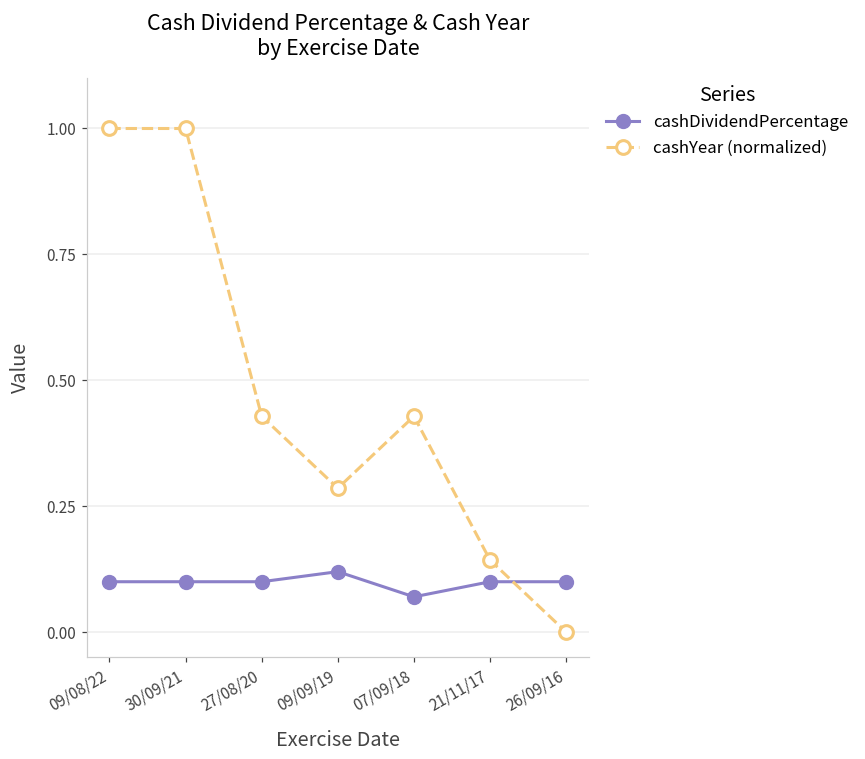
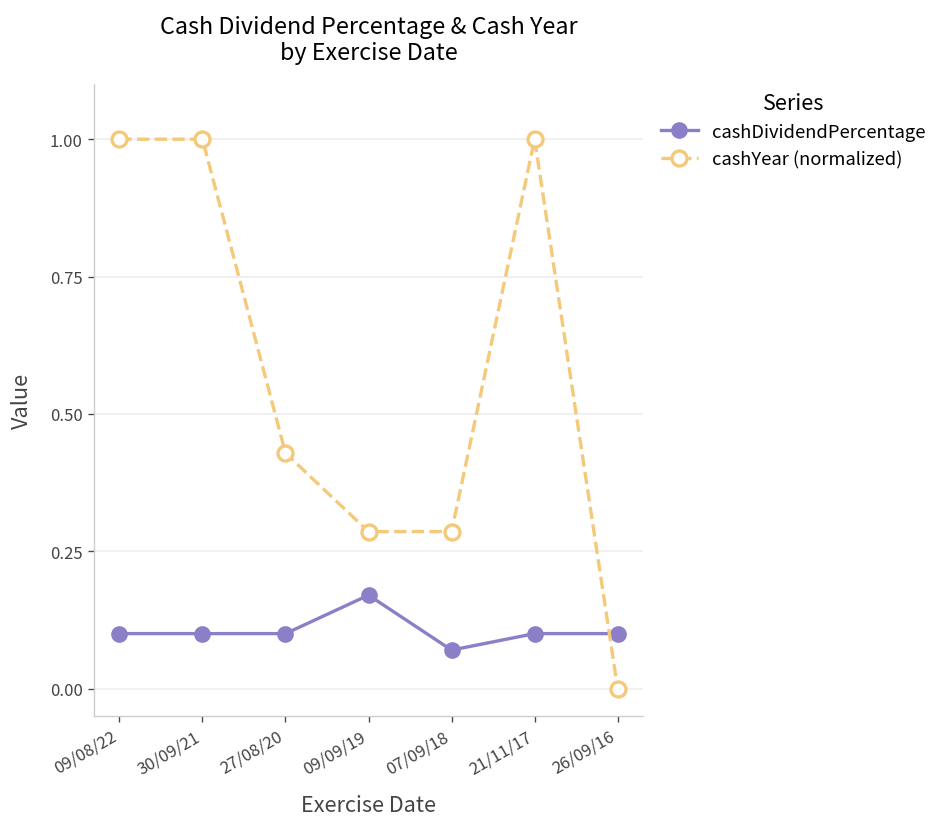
  {
    "cashDividendPercentage": {
      "09/08/22": 0.10,
      "30/09/21": 0.10,
      "27/08/20": 0.10,
-     "09/09/19": 0.12,
+     "09/09/19": 0.17,
      "07/09/18": 0.07,
      "21/11/17": 0.10,
      "26/09/16": 0.10
    },
    "cashYear (normalized)": {
      "09/08/22": 1.00,
      "30/09/21": 1.00,
      "27/08/20": 0.43,
      "09/09/19": 0.29,
-     "07/09/18": 0.43,
-     "21/11/17": 0.14,
+     "07/09/18": 0.29,
+     "21/11/17": 1.00,
      "26/09/16": 0.00
    }
  }
